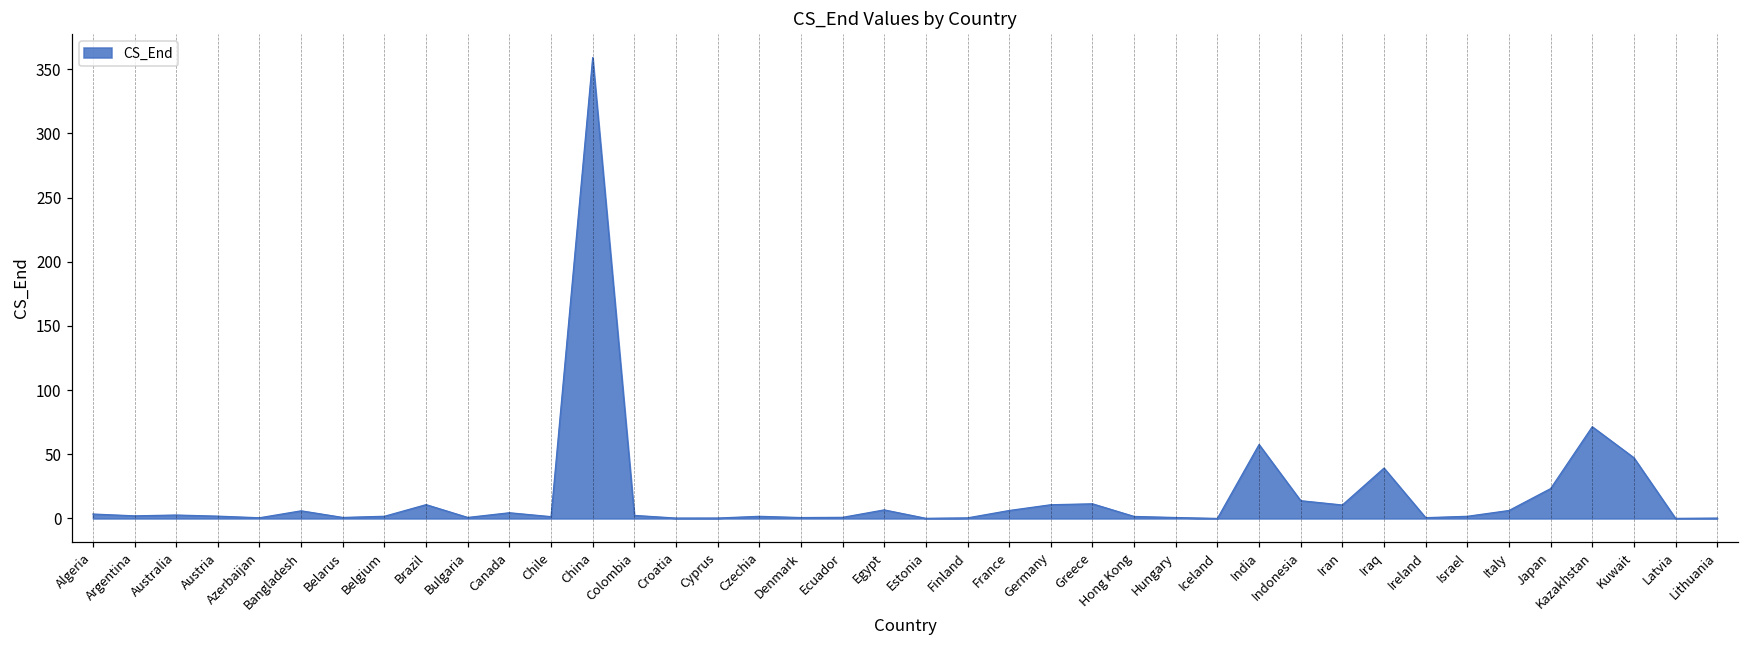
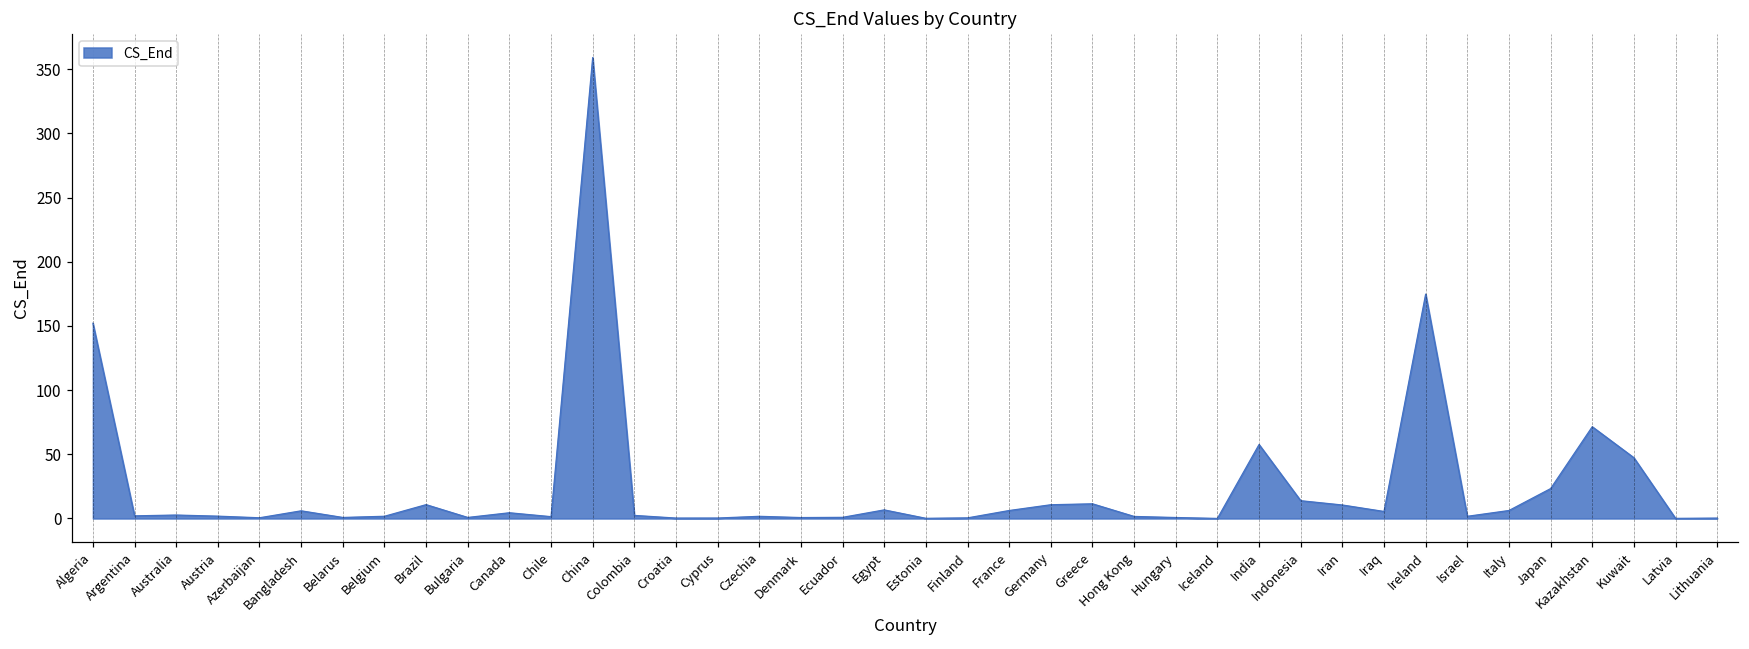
  {
-   "Algeria": 3,
+   "Algeria": 152,
    "Argentina": 2,
    "Australia": 3,
    "Austria": 2,
    "Azerbaijan": 1,
    "Bangladesh": 6,
    "Belarus": 1,
    "Belgium": 2,
    "Brazil": 11,
    "Bulgaria": 1,
    "Canada": 4,
    "Chile": 1,
    "China": 359,
    "Colombia": 2,
    "Croatia": 0,
    "Cyprus": 0,
    "Czechia": 2,
    "Denmark": 1,
    "Ecuador": 1,
    "Egypt": 7,
    "Estonia": 0,
    "Finland": 0,
    "France": 6,
    "Germany": 11,
    "Greece": 11,
    "Hong Kong": 2,
    "Hungary": 1,
    "Iceland": 0,
    "India": 58,
    "Indonesia": 14,
    "Iran": 11,
-   "Iraq": 39,
-   "Ireland": 1,
+   "Iraq": 5,
+   "Ireland": 175,
    "Israel": 2,
    "Italy": 6,
    "Japan": 23,
    "Kazakhstan": 71,
    "Kuwait": 47,
    "Latvia": 0,
    "Lithuania": 0
  }
